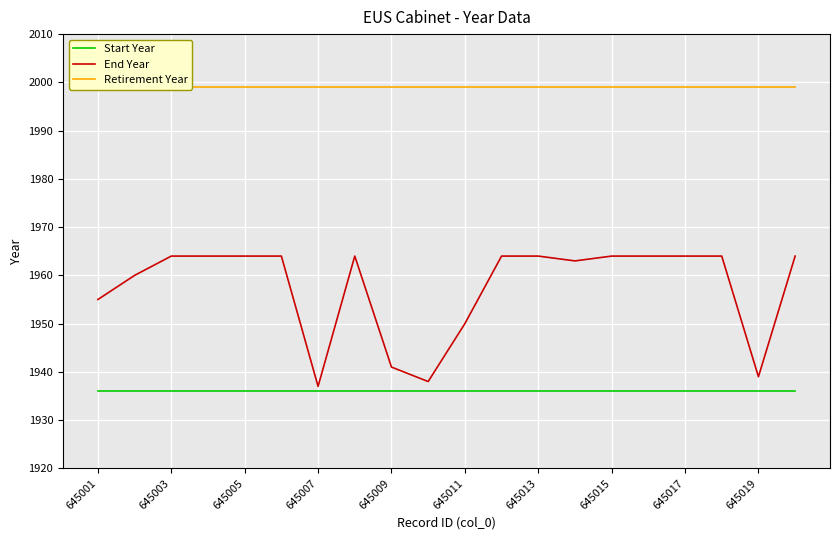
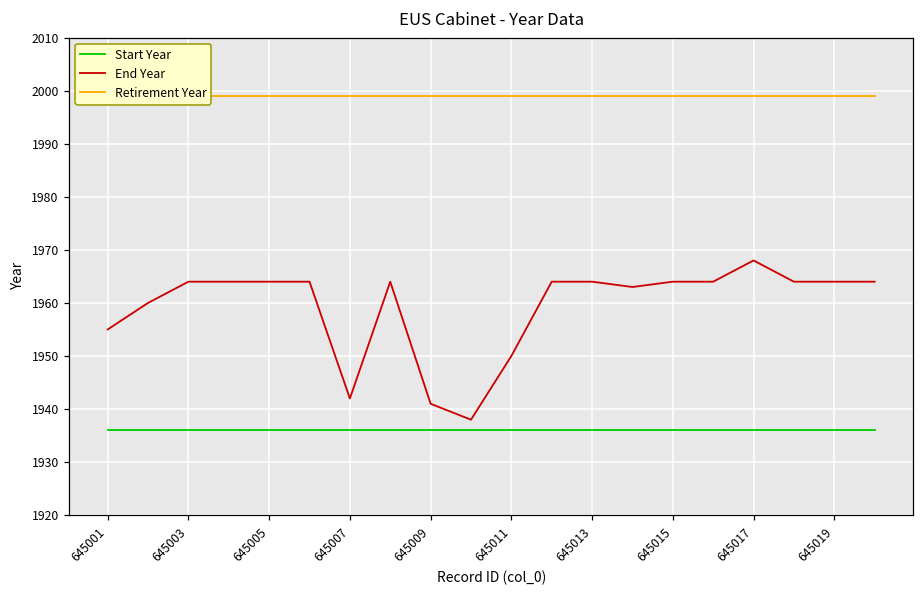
  {
    "Start Year": {
      "645001": 1936,
      "645003": 1936,
      "645005": 1936,
      "645007": 1936,
      "645009": 1936,
      "645011": 1936,
      "645013": 1936,
      "645015": 1936,
      "645017": 1936,
      "645019": 1936
    },
    "End Year": {
      "645001": 1955,
      "645003": 1964,
      "645005": 1964,
-     "645007": 1937,
+     "645007": 1942,
      "645009": 1941,
      "645011": 1950,
      "645013": 1964,
      "645015": 1964,
-     "645017": 1964,
-     "645019": 1939
+     "645017": 1968,
+     "645019": 1964
    },
    "Retirement Year": {
      "645005": 1999,
      "645007": 1999,
      "645009": 1999,
      "645011": 1999,
      "645013": 1999,
      "645015": 1999,
      "645017": 1999,
      "645019": 1999
    }
  }
